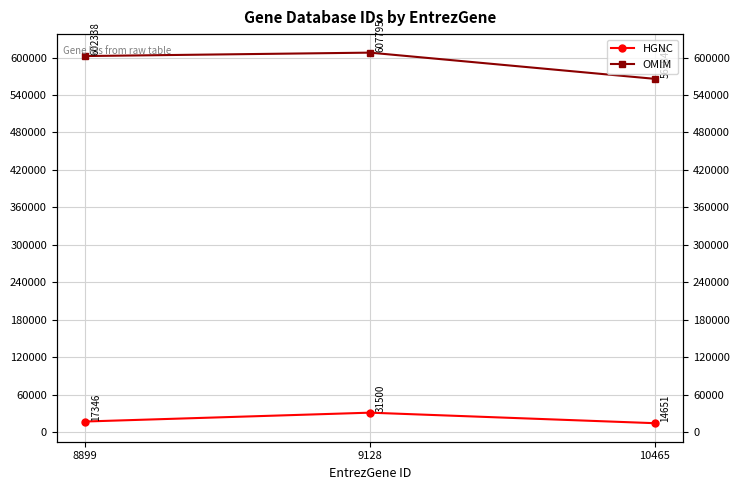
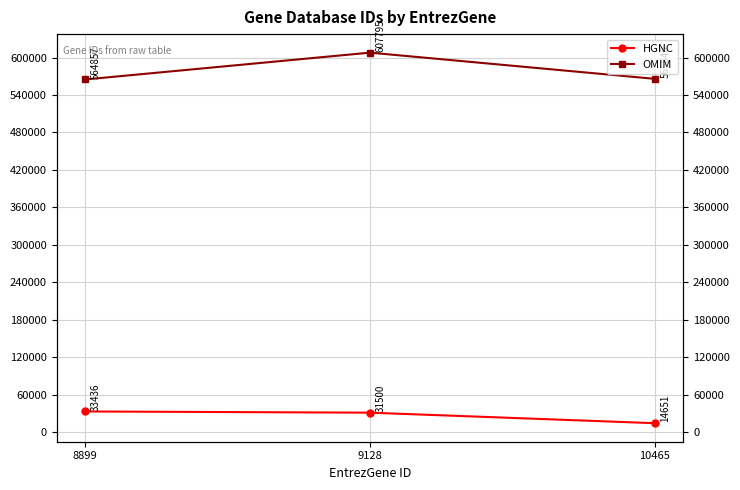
  {
    "HGNC": {
-     "8899": 17346,
+     "8899": 33436,
      "9128": 31500,
      "10465": 14651
    },
    "OMIM": {
-     "8899": 602338,
+     "8899": 564857,
      "9128": 607795
    }
  }
